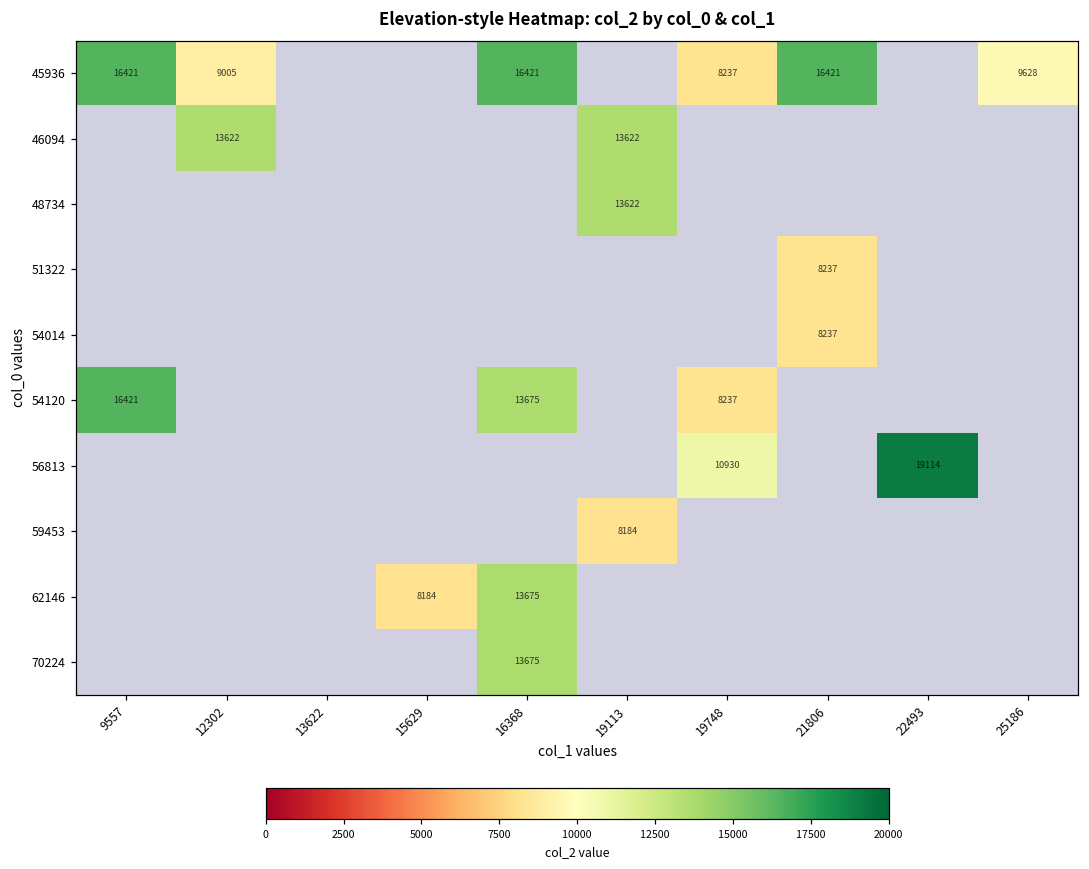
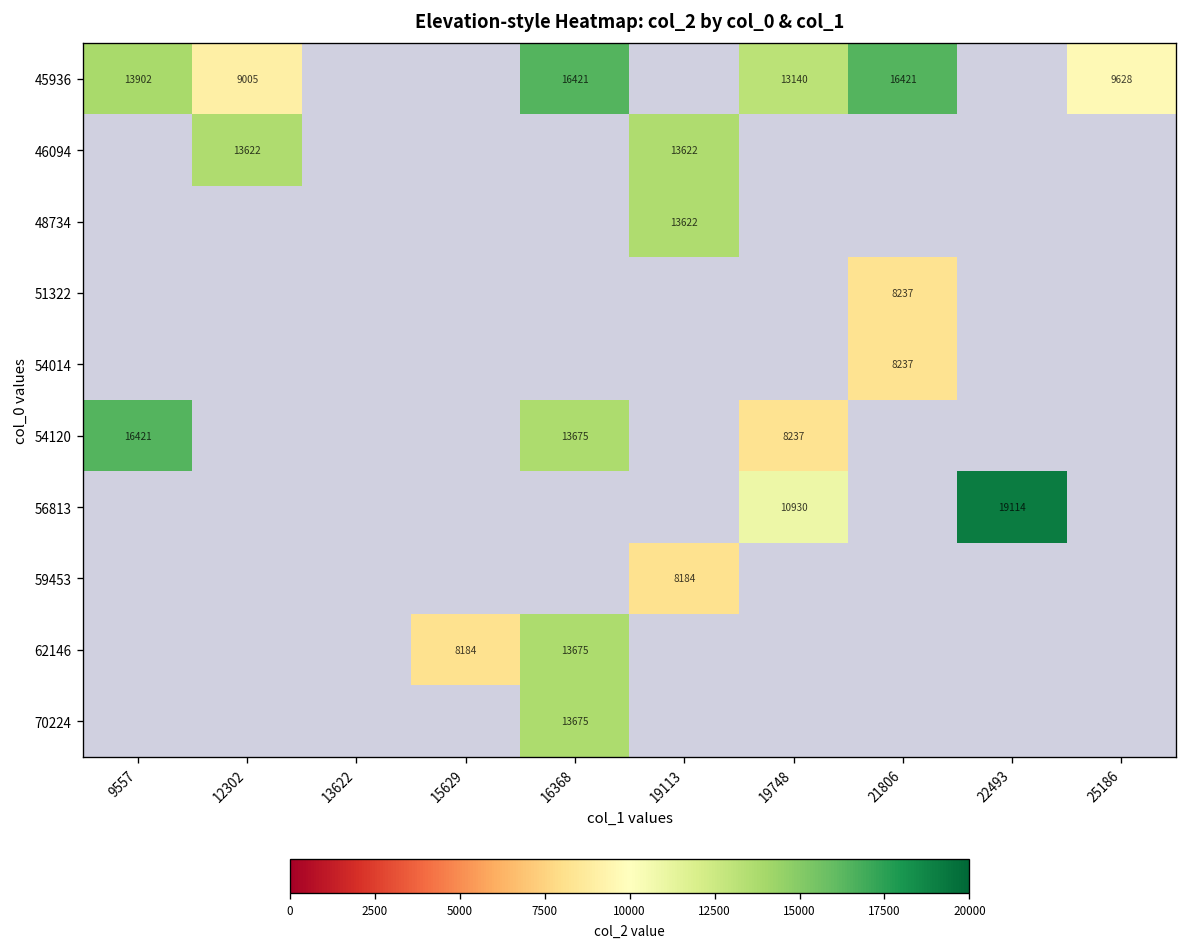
  {
    "45936": {
-     "9557": 16421,
+     "9557": 13902,
      "12302": 9005,
      "16368": 16421,
-     "19748": 8237,
+     "19748": 13140,
      "21806": 16421,
      "25186": 9628
    },
    "46094": {
      "12302": 13622,
      "19113": 13622
    },
    "48734": {
      "19113": 13622
    },
    "51322": {
      "21806": 8237
    },
    "54014": {
      "21806": 8237
    },
    "54120": {
      "9557": 16421,
      "16368": 13675,
      "19748": 8237
    },
    "56813": {
      "19748": 10930,
      "22493": 19114
    },
    "59453": {
      "19113": 8184
    },
    "62146": {
      "15629": 8184,
      "16368": 13675
    },
    "70224": {
      "16368": 13675
    }
  }
